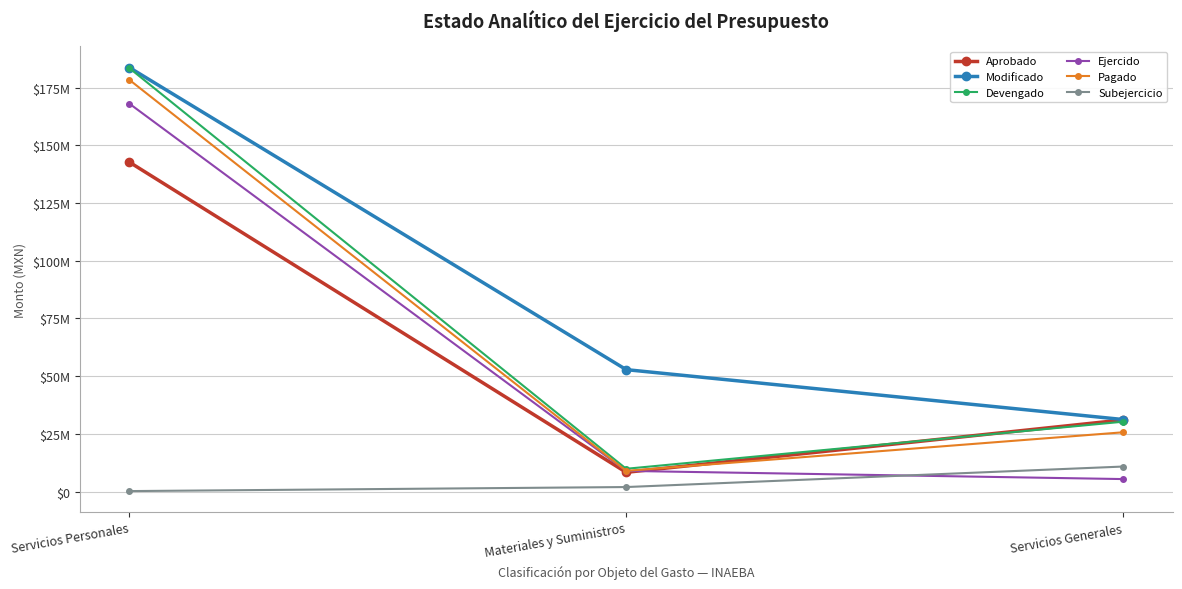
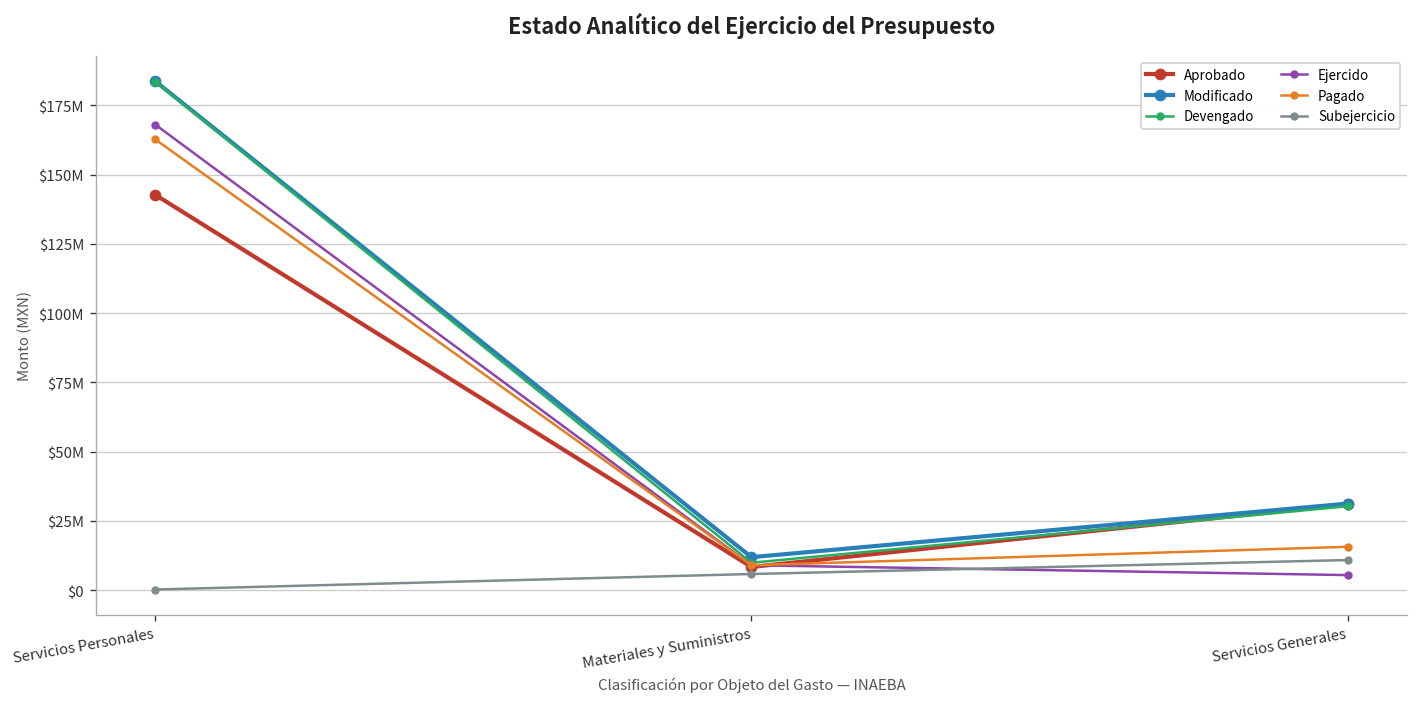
  {
    "Aprobado": {
      "Servicios Personales": "$143000000"
    },
    "Modificado": {
-     "Materiales y Suministros": "$53000000"
+     "Materiales y Suministros": "$12000000"
    },
    "Ejercido": {
      "Servicios Personales": "$168000000",
      "Servicios Generales": "$5000000"
    },
    "Pagado": {
-     "Servicios Personales": "$178000000",
-     "Servicios Generales": "$26000000"
+     "Servicios Personales": "$163000000",
+     "Servicios Generales": "$16000000"
    },
    "Subejercicio": {
      "Servicios Personales": "$0",
-     "Materiales y Suministros": "$2000000",
+     "Materiales y Suministros": "$6000000",
      "Servicios Generales": "$11000000"
    }
  }
